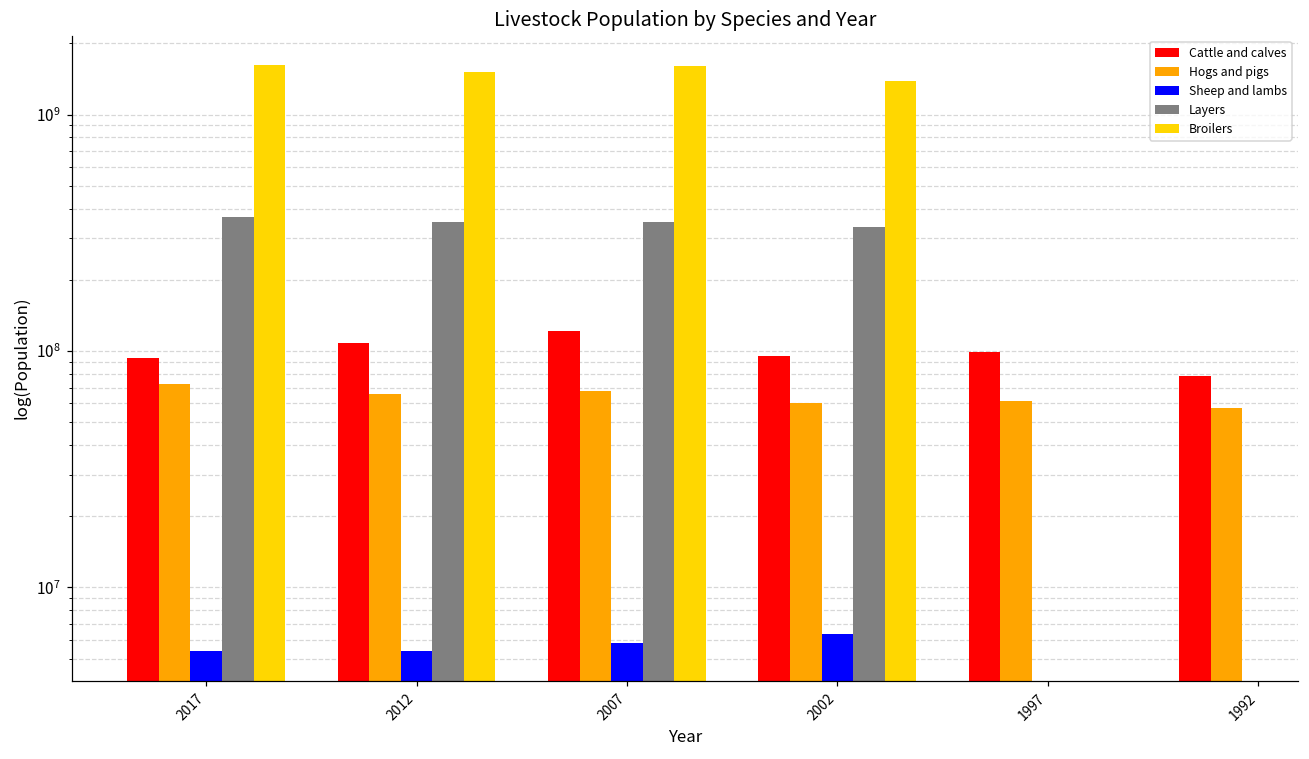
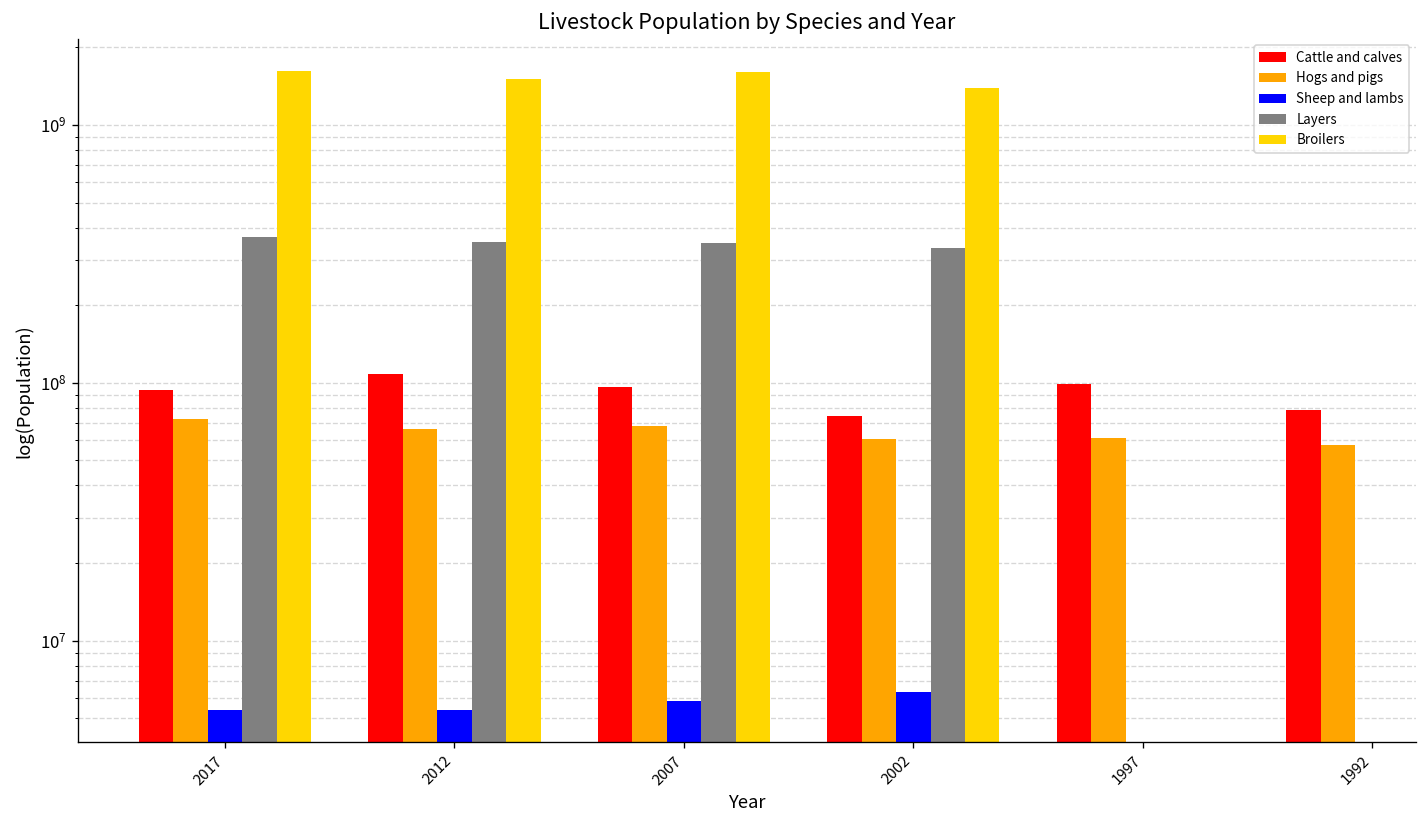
  {
    "Cattle and calves": {
      "2017": 90000000,
      "2012": 110000000,
-     "2007": 120000000,
-     "2002": 100000000,
+     "2007": 100000000,
+     "2002": 75000000,
      "1997": 100000000,
      "1992": 78000000
    },
    "Sheep and lambs": {
      "2017": 5400000,
      "2012": 5400000,
      "2007": 5800000,
      "2002": 6300000
    }
  }
